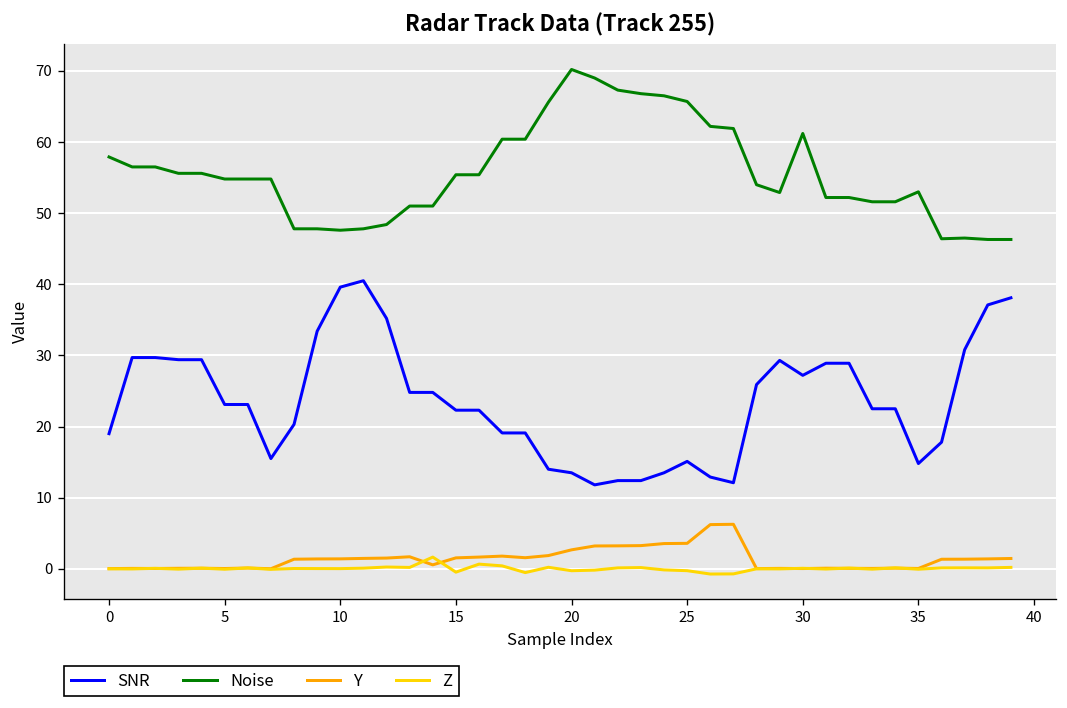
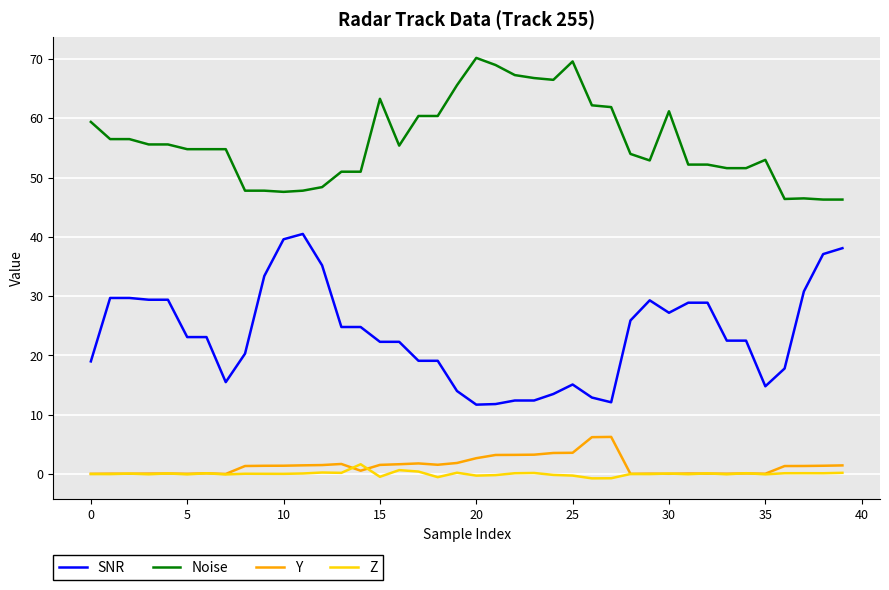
  {
    "SNR": {
      "0": 19,
      "5": 23,
      "10": 40,
      "15": 22,
-     "20": 14,
+     "20": 12,
      "25": 15,
      "30": 27,
      "35": 15
    },
    "Noise": {
-     "0": 58,
+     "0": 59,
      "5": 55,
      "10": 48,
-     "15": 55,
+     "15": 63,
      "20": 70,
-     "25": 66,
+     "25": 70,
      "30": 61,
      "35": 53
    }
  }
